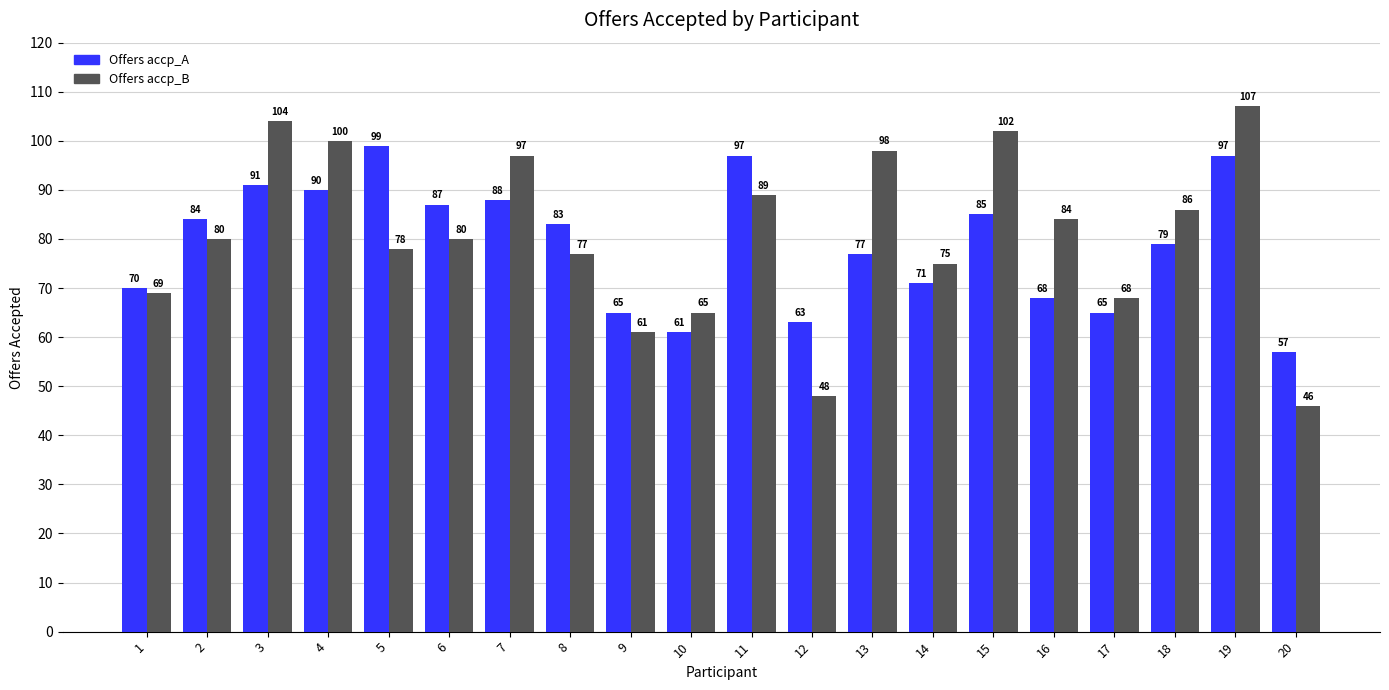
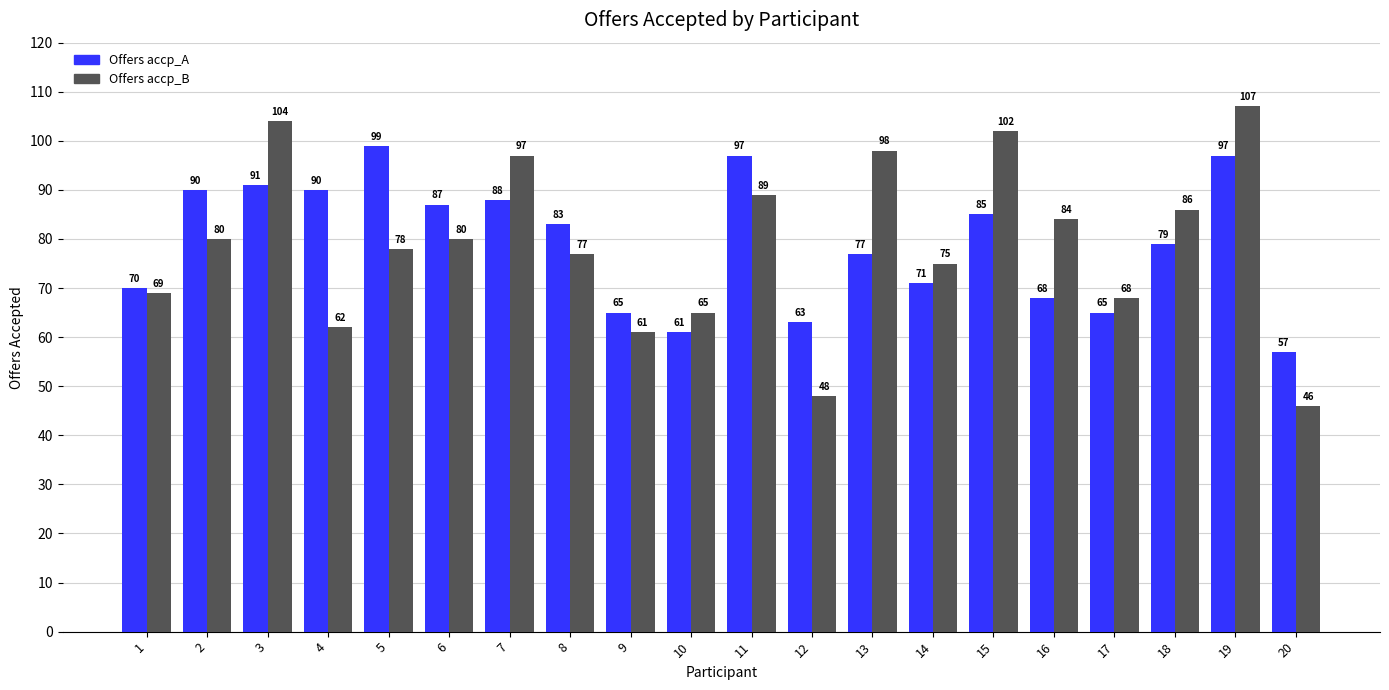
  {
    "Offers accp_A": {
      "1": 70,
-     "2": 84,
+     "2": 90,
      "3": 91,
      "4": 90,
      "5": 99,
      "6": 87,
      "7": 88,
      "8": 83,
      "9": 65,
      "10": 61,
      "11": 97,
      "12": 63,
      "13": 77,
      "14": 71,
      "15": 85,
      "16": 68,
      "17": 65,
      "18": 79,
      "19": 97,
      "20": 57
    },
    "Offers accp_B": {
      "1": 69,
      "2": 80,
      "3": 104,
-     "4": 100,
+     "4": 62,
      "5": 78,
      "6": 80,
      "7": 97,
      "8": 77,
      "9": 61,
      "10": 65,
      "11": 89,
      "12": 48,
      "13": 98,
      "14": 75,
      "15": 102,
      "16": 84,
      "17": 68,
      "18": 86,
      "19": 107,
      "20": 46
    }
  }
